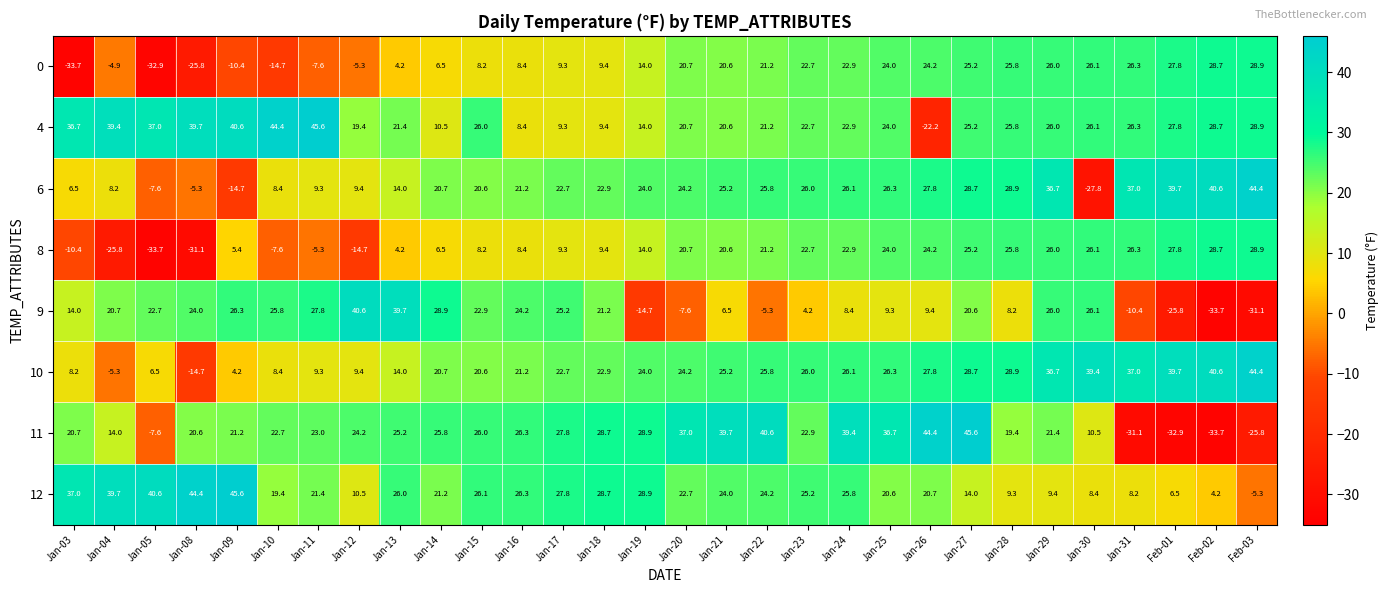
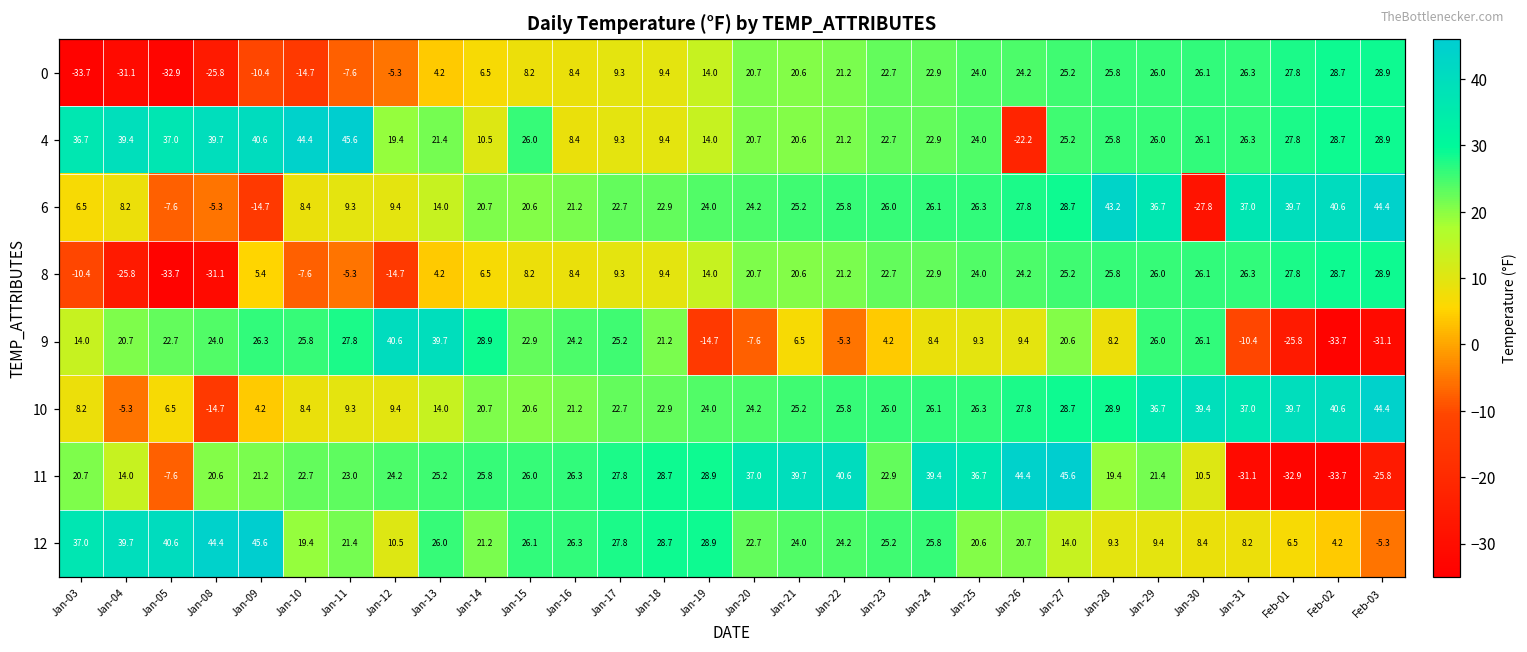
  {
    "0": {
      "Jan-03": -33.7,
-     "Jan-04": -4.9,
+     "Jan-04": -31.1,
      "Jan-05": -32.9,
      "Jan-08": -25.8,
      "Jan-09": -10.4,
      "Jan-10": -14.7,
      "Jan-11": -7.6,
      "Jan-12": -5.3,
      "Jan-13": 4.2,
      "Jan-14": 6.5,
      "Jan-15": 8.2,
      "Jan-16": 8.4,
      "Jan-17": 9.3,
      "Jan-18": 9.4,
      "Jan-19": 14.0,
      "Jan-20": 20.7,
      "Jan-21": 20.6,
      "Jan-22": 21.2,
      "Jan-23": 22.7,
      "Jan-24": 22.9,
      "Jan-25": 24.0,
      "Jan-26": 24.2,
      "Jan-27": 25.2,
      "Jan-28": 25.8,
      "Jan-29": 26.0,
      "Jan-30": 26.1,
      "Jan-31": 26.3,
      "Feb-01": 27.8,
      "Feb-02": 28.7,
      "Feb-03": 28.9
    },
    "6": {
      "Jan-03": 6.5,
      "Jan-04": 8.2,
      "Jan-05": -7.6,
      "Jan-08": -5.3,
      "Jan-09": -14.7,
      "Jan-10": 8.4,
      "Jan-11": 9.3,
      "Jan-12": 9.4,
      "Jan-13": 14.0,
      "Jan-14": 20.7,
      "Jan-15": 20.6,
      "Jan-16": 21.2,
      "Jan-17": 22.7,
      "Jan-18": 22.9,
      "Jan-19": 24.0,
      "Jan-20": 24.2,
      "Jan-21": 25.2,
      "Jan-22": 25.8,
      "Jan-23": 26.0,
      "Jan-24": 26.1,
      "Jan-25": 26.3,
      "Jan-26": 27.8,
      "Jan-27": 28.7,
-     "Jan-28": 28.9,
+     "Jan-28": 43.2,
      "Jan-29": 36.7,
      "Jan-30": -27.8,
      "Jan-31": 37.0,
      "Feb-01": 39.7,
      "Feb-02": 40.6,
      "Feb-03": 44.4
    }
  }
